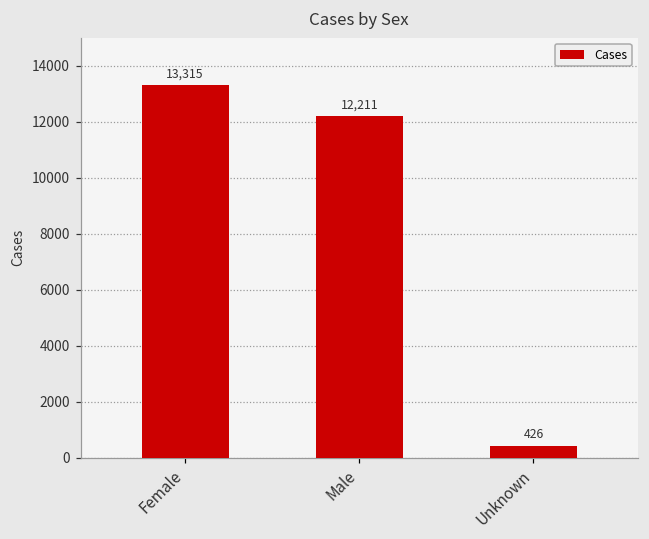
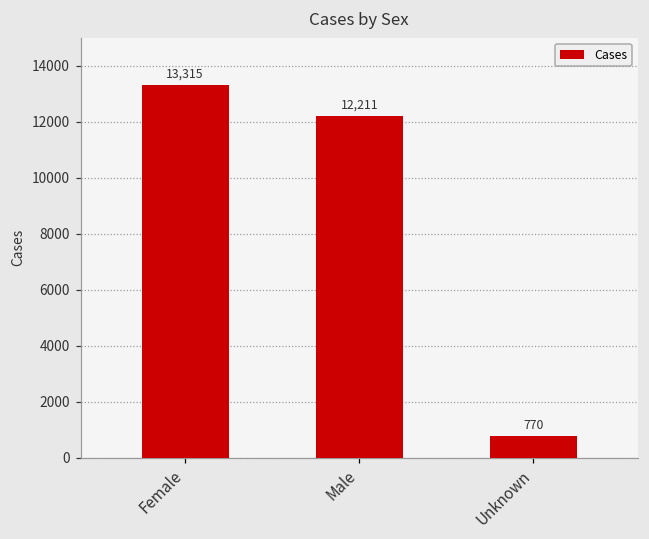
  {
    "Female": "13,315",
    "Male": "12,211",
-   "Unknown": "426"
+   "Unknown": "770"
  }
